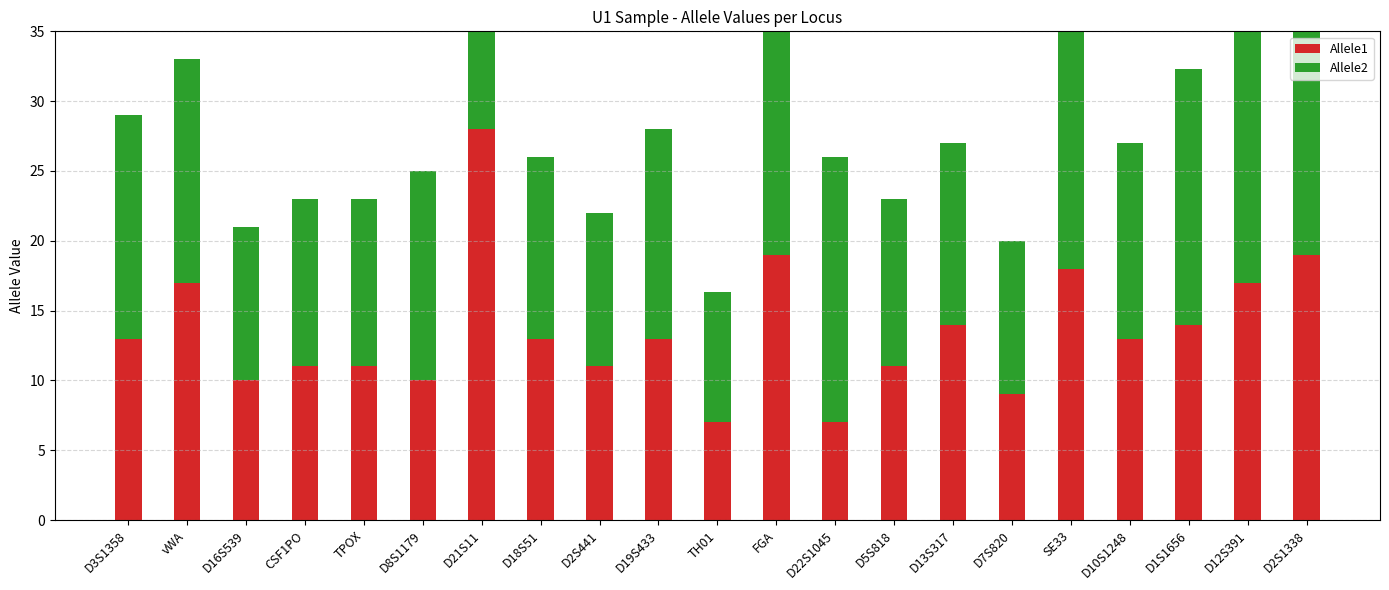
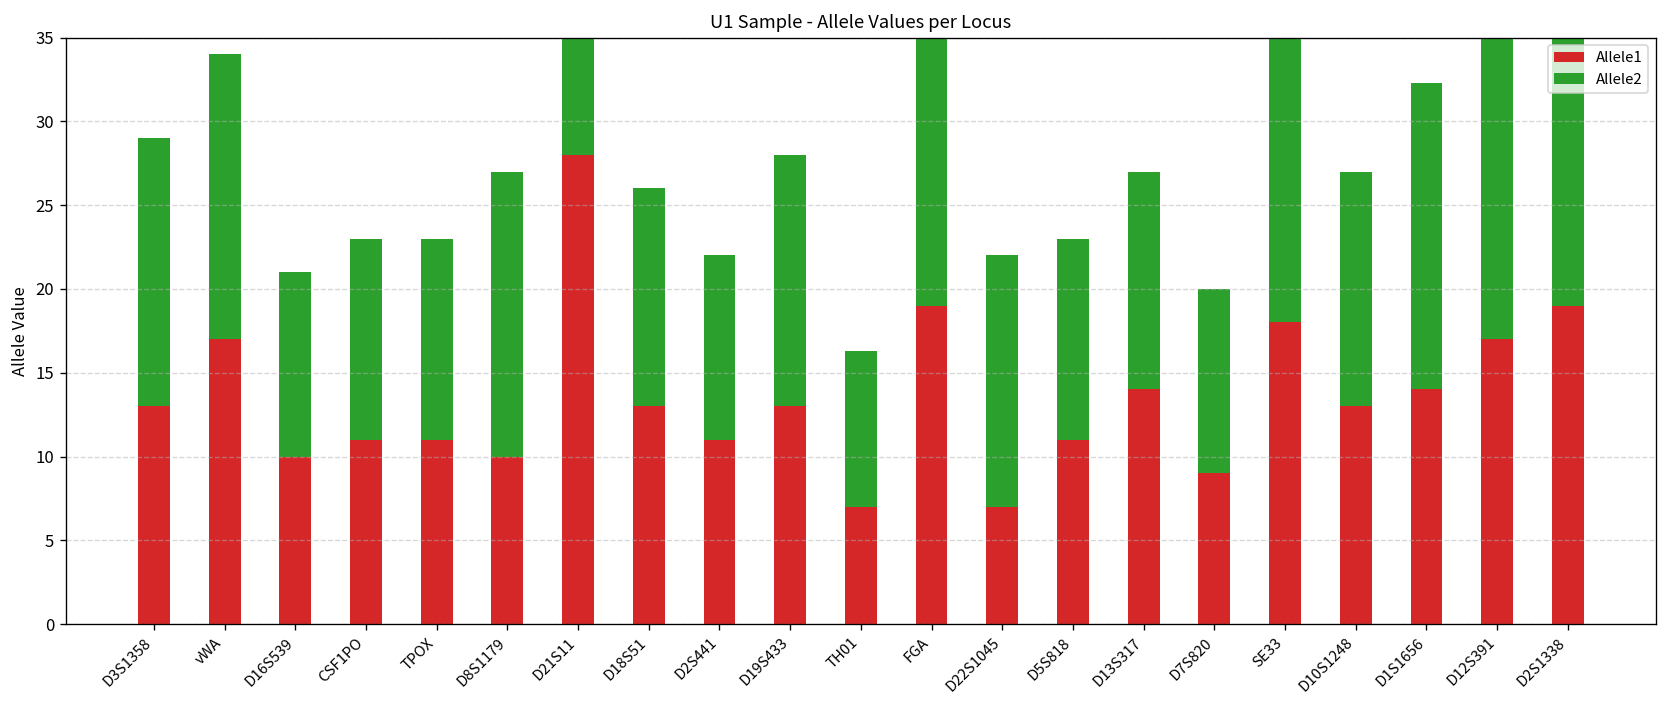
  {
    "Allele1": {
      "D3S1358": 13,
      "vWA": 17,
      "D16S539": 10,
      "CSF1PO": 11,
      "TPOX": 11,
      "D8S1179": 10,
      "D21S11": 28,
      "D18S51": 13,
      "D2S441": 11,
      "D19S433": 13,
      "TH01": 7,
      "FGA": 19,
      "D22S1045": 7,
      "D5S818": 11,
      "D13S317": 14,
      "D7S820": 9,
      "SE33": 18,
      "D10S1248": 13,
      "D1S1656": 14,
      "D12S391": 17,
      "D2S1338": 19
    },
    "Allele2": {
      "D3S1358": 16,
-     "vWA": 16,
+     "vWA": 17,
      "D16S539": 11,
      "CSF1PO": 12,
      "TPOX": 12,
-     "D8S1179": 15,
+     "D8S1179": 17,
      "D18S51": 13,
      "D2S441": 11,
      "D19S433": 15,
      "TH01": 9.3,
-     "D22S1045": 19,
+     "D22S1045": 15,
      "D5S818": 12,
      "D13S317": 13,
      "D7S820": 11,
      "D10S1248": 14,
      "D1S1656": 18.3,
      "D12S391": 18
    }
  }
